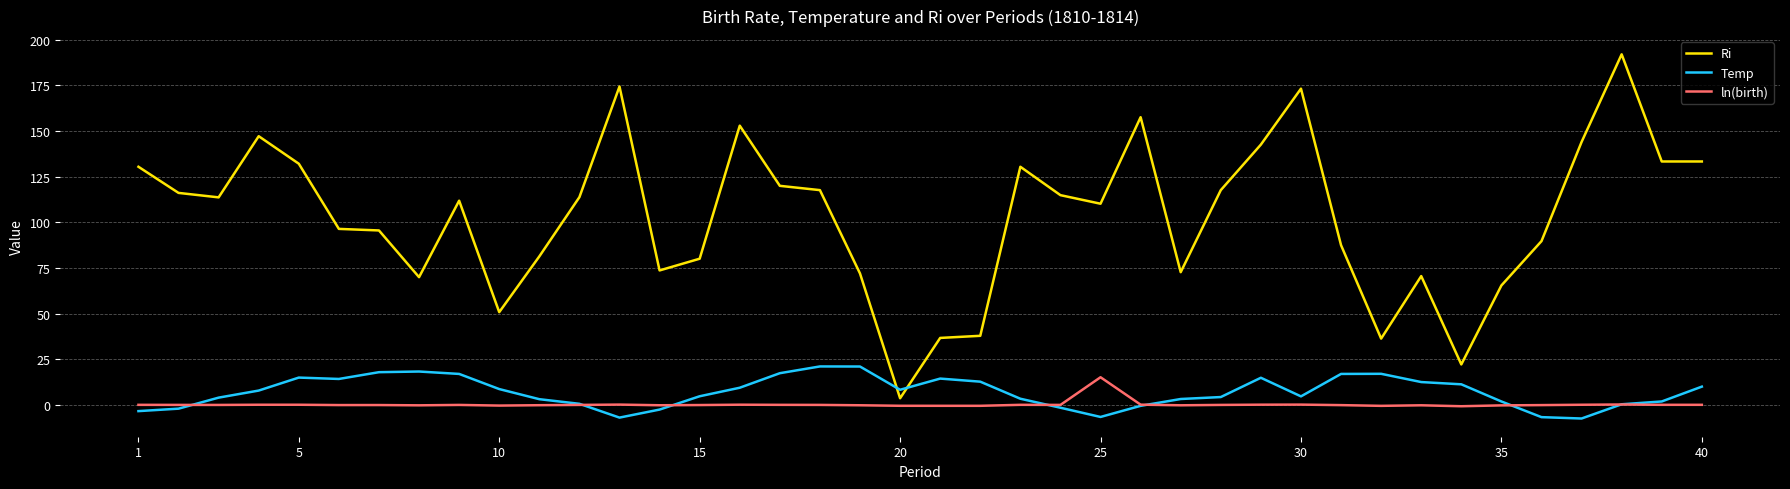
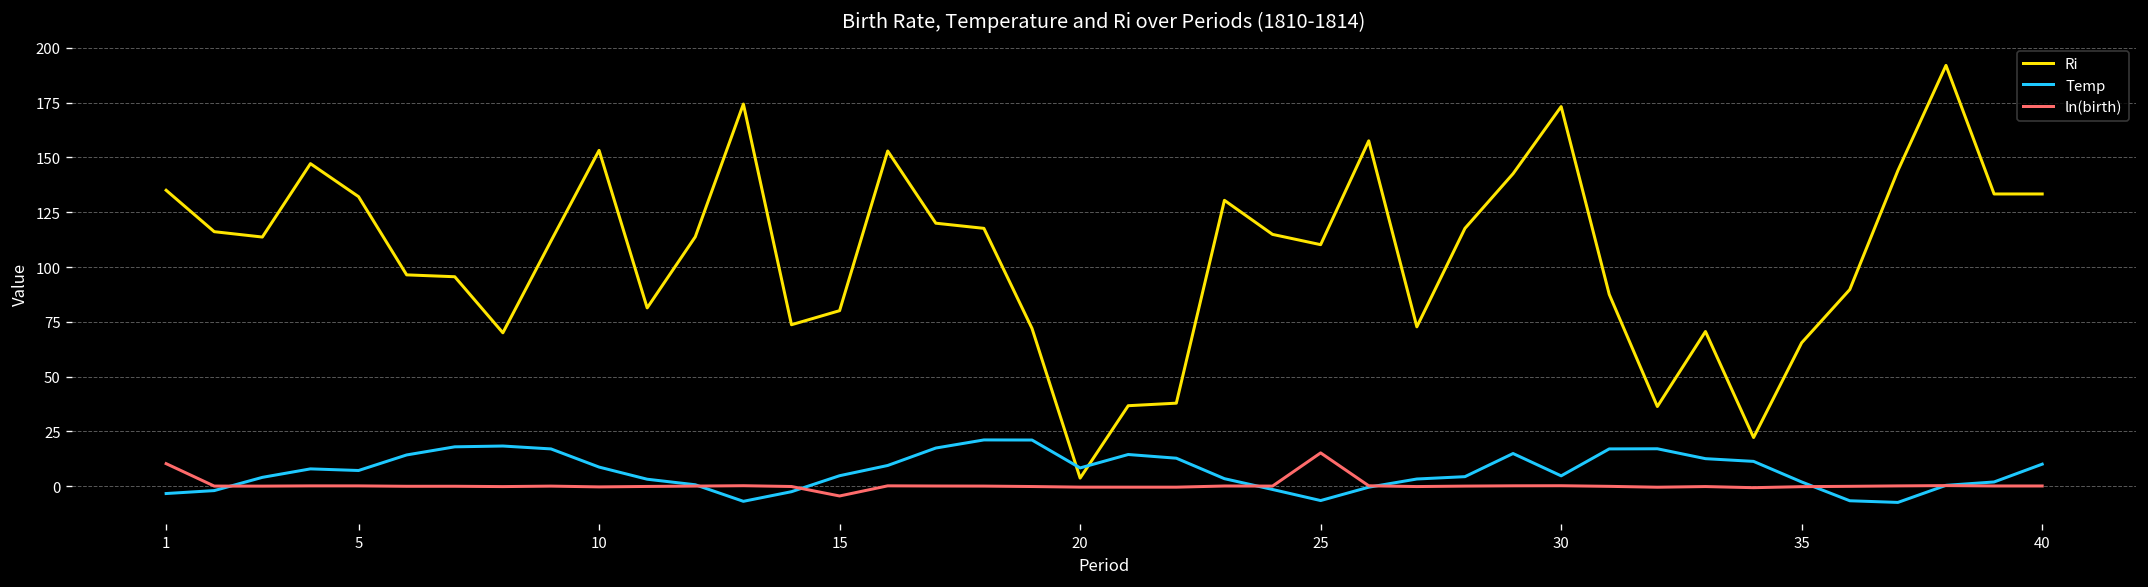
  {
    "Ri": {
-     "1": 130,
+     "1": 135,
      "5": 132,
-     "10": 51,
+     "10": 153,
      "15": 80,
      "20": 4,
      "25": 110,
      "30": 173,
      "35": 65,
      "40": 133
    },
    "Temp": {
      "1": -3,
-     "5": 15,
+     "5": 7,
      "10": 9,
      "15": 5,
      "20": 8,
      "25": -7,
      "30": 5,
      "35": 2,
      "40": 10
    },
    "ln(birth)": {
-     "1": 0,
+     "1": 10,
      "5": 0,
      "10": 0,
-     "15": 0,
+     "15": -4,
      "20": 0,
      "25": 15,
      "30": 0,
      "35": 0,
      "40": 0
    }
  }
